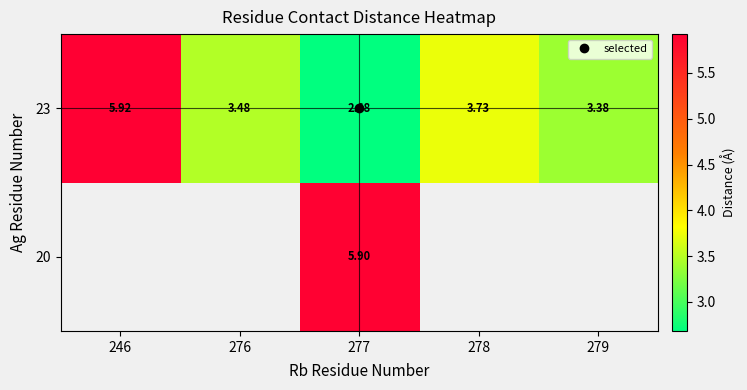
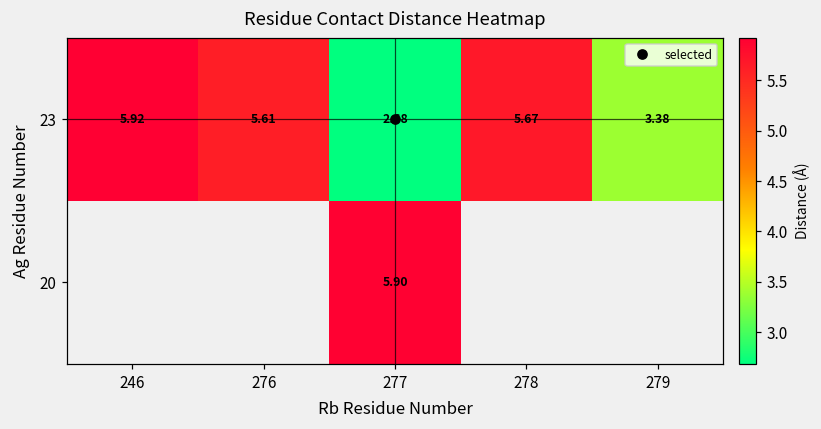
  {
    "23": {
      "246": 5.92,
-     "276": 3.48,
-     "278": 3.73,
+     "276": 5.61,
+     "278": 5.67,
      "279": 3.38
    },
    "20": {
      "277": 5.90
    }
  }
